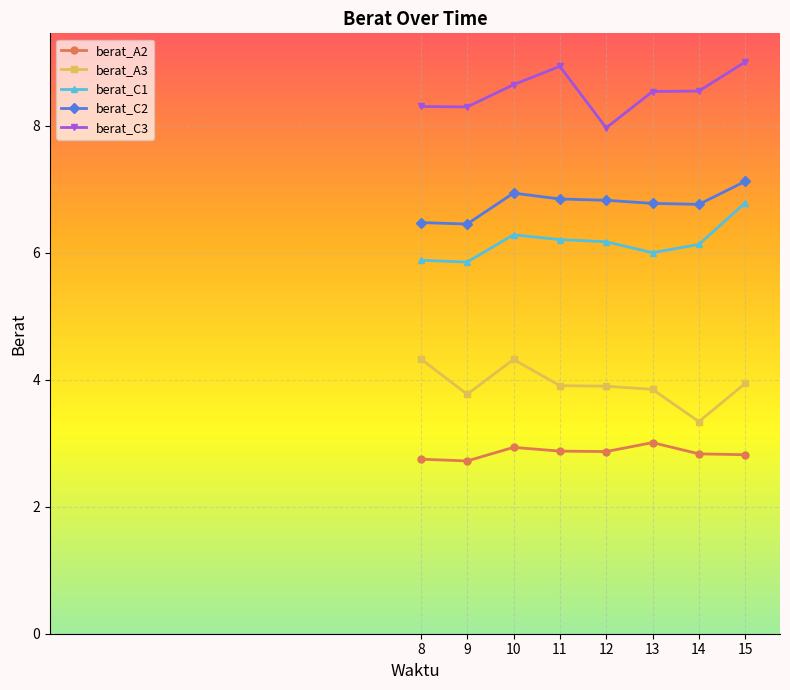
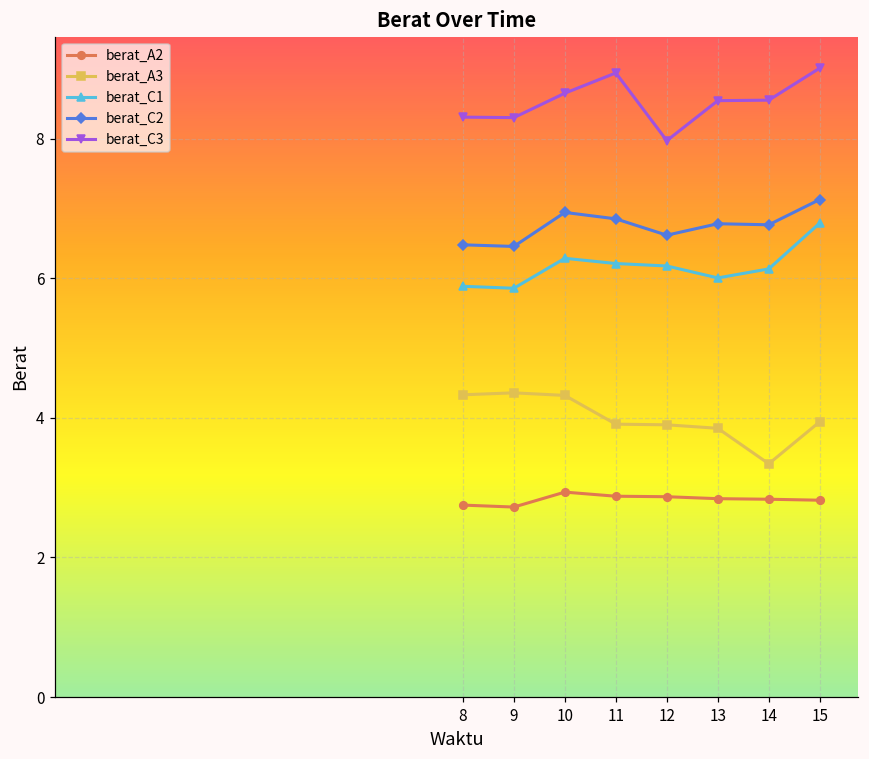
  {
    "berat_A2": {
      "8": 2.8,
      "9": 2.7,
      "10": 2.9,
      "11": 2.9,
      "12": 2.9,
-     "13": 3.0,
+     "13": 2.8,
      "14": 2.8,
      "15": 2.8
    },
    "berat_A3": {
      "8": 4.3,
-     "9": 3.8,
+     "9": 4.4,
      "10": 4.3,
      "11": 3.9,
      "12": 3.9,
      "13": 3.9,
      "14": 3.3,
      "15": 3.9
    },
    "berat_C1": {
      "8": 5.9,
      "9": 5.9,
      "10": 6.3,
      "11": 6.2,
      "12": 6.2,
      "13": 6.0,
      "14": 6.1,
      "15": 6.8
    },
    "berat_C2": {
      "8": 6.5,
      "9": 6.5,
      "10": 6.9,
      "11": 6.9,
-     "12": 6.8,
+     "12": 6.6,
      "13": 6.8,
      "14": 6.8,
      "15": 7.1
    },
    "berat_C3": {
      "8": 8.3,
      "9": 8.3,
      "10": 8.7,
      "11": 8.9,
      "12": 8.0,
      "13": 8.5,
      "14": 8.6,
      "15": 9.0
    }
  }
